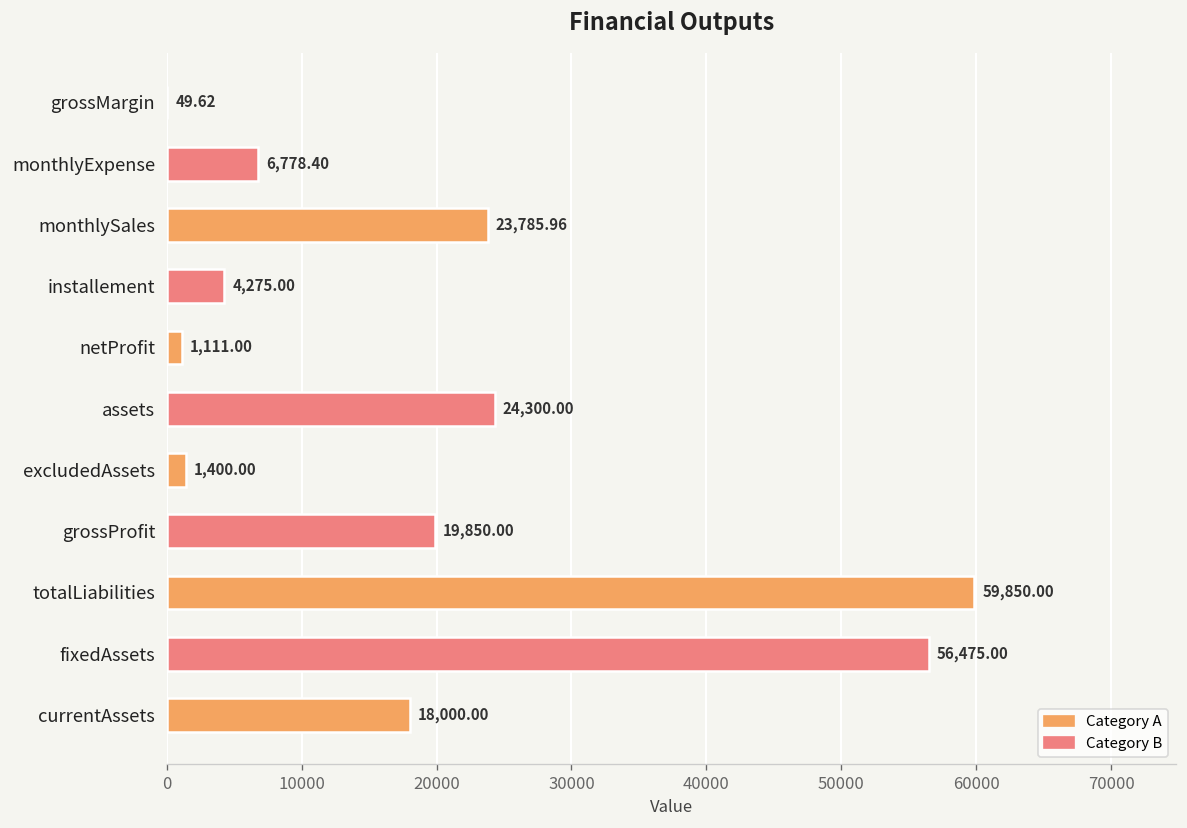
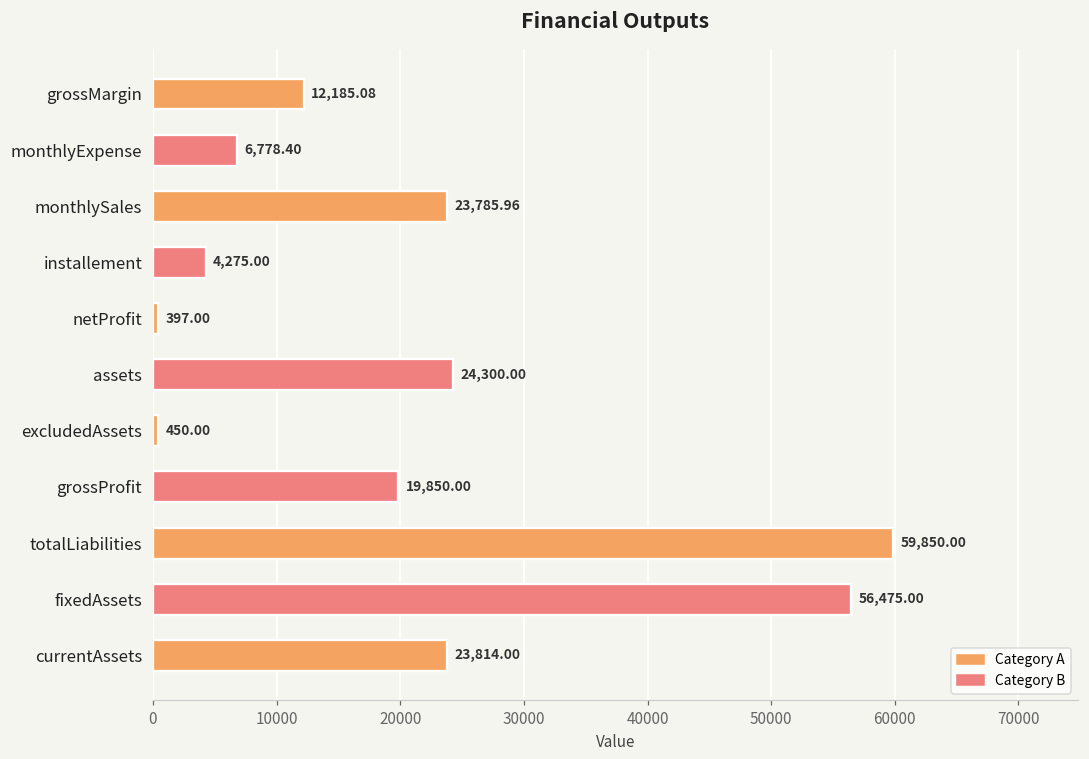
  {
-   "grossMargin": "49.62",
+   "grossMargin": "12,185.08",
    "monthlyExpense": "6,778.40",
    "monthlySales": "23,785.96",
    "installement": "4,275.00",
-   "netProfit": "1,111.00",
+   "netProfit": "397.00",
    "assets": "24,300.00",
-   "excludedAssets": "1,400.00",
+   "excludedAssets": "450.00",
    "grossProfit": "19,850.00",
    "totalLiabilities": "59,850.00",
    "fixedAssets": "56,475.00",
-   "currentAssets": "18,000.00"
+   "currentAssets": "23,814.00"
  }
